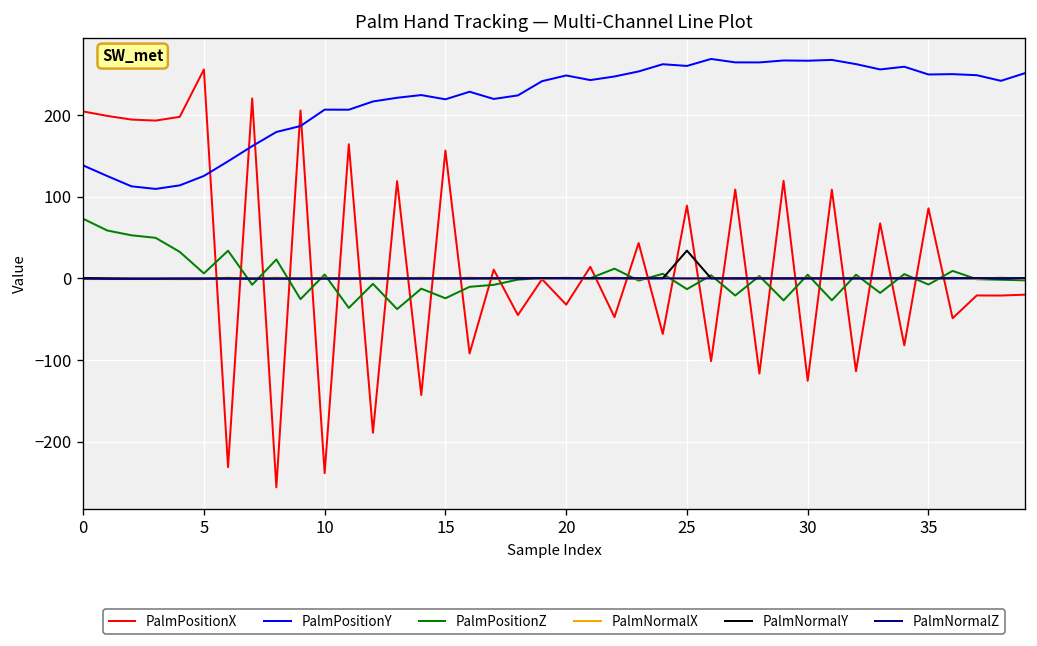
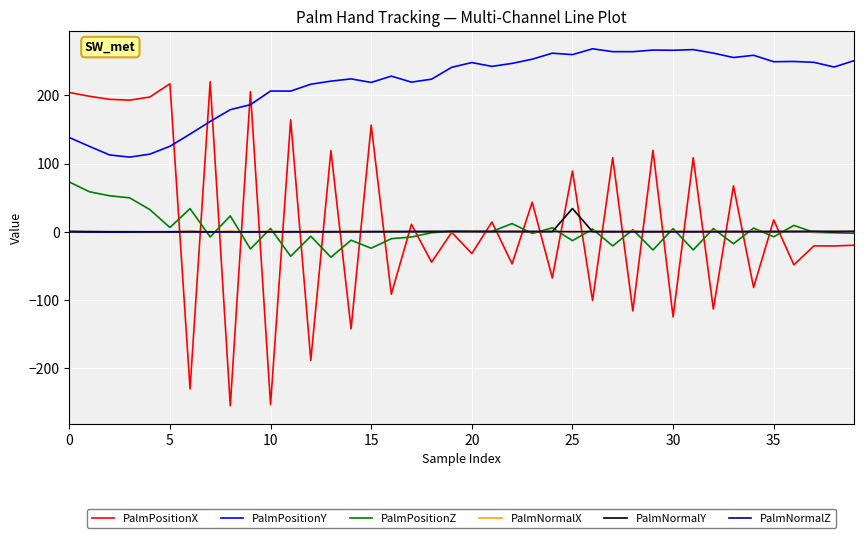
  {
    "PalmPositionX": {
      "0": 200,
-     "5": 260,
-     "10": -240,
+     "5": 220,
+     "10": -250,
      "15": 160,
      "20": -30,
      "25": 90,
      "30": -130,
-     "35": 90
+     "35": 20
    },
    "PalmPositionY": {
      "0": 140,
      "5": 130,
      "10": 210,
      "15": 220,
      "20": 250,
      "25": 260,
      "30": 270,
      "35": 250
    },
    "PalmPositionZ": {
      "0": 70,
      "5": 10,
      "10": 0,
      "15": -20,
      "25": -10,
      "35": -10
    },
    "PalmNormalY": {
      "25": 30
    }
  }
